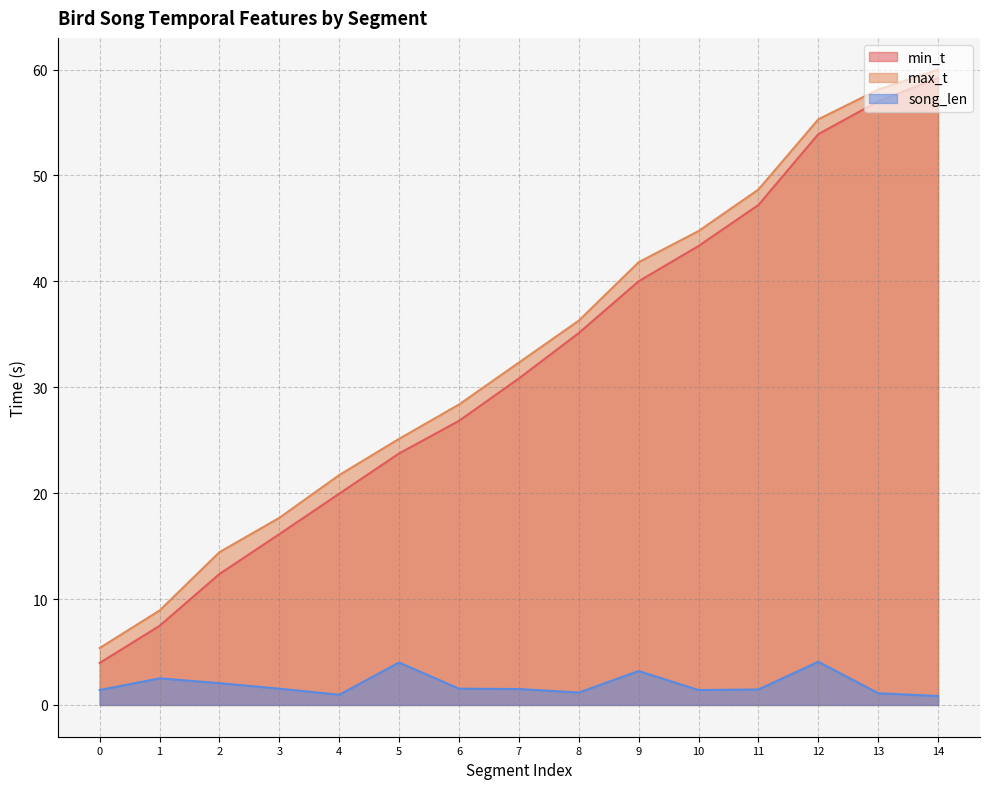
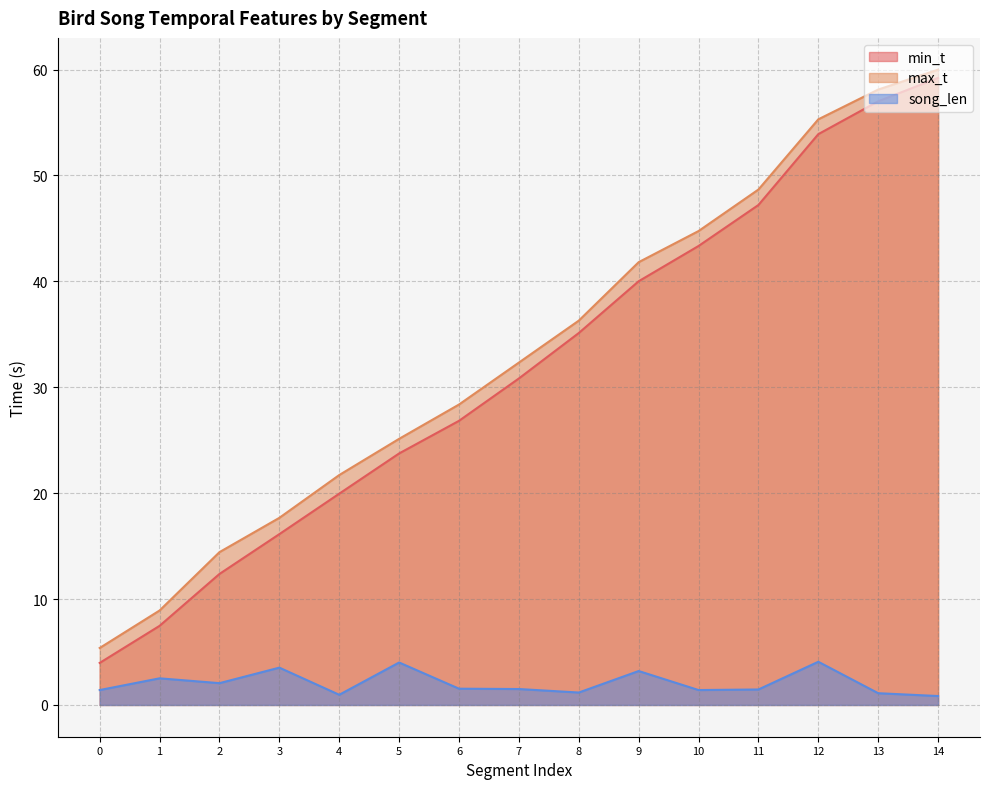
  {
    "song_len": {
      "0": 1.4,
      "1": 2.5,
      "2": 2.1,
-     "3": 1.5,
+     "3": 3.5,
      "4": 1.0,
      "5": 4.0,
      "6": 1.5,
      "7": 1.5,
      "8": 1.2,
      "9": 3.2,
      "10": 1.4,
      "11": 1.5,
      "12": 4.1,
      "13": 1.1,
      "14": 0.8
    }
  }
